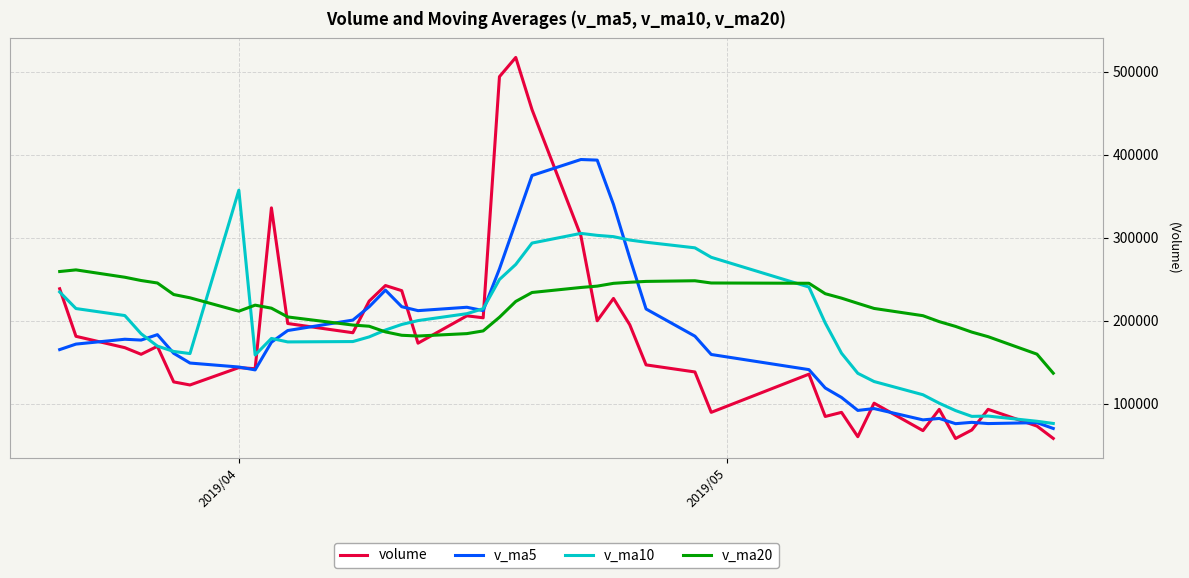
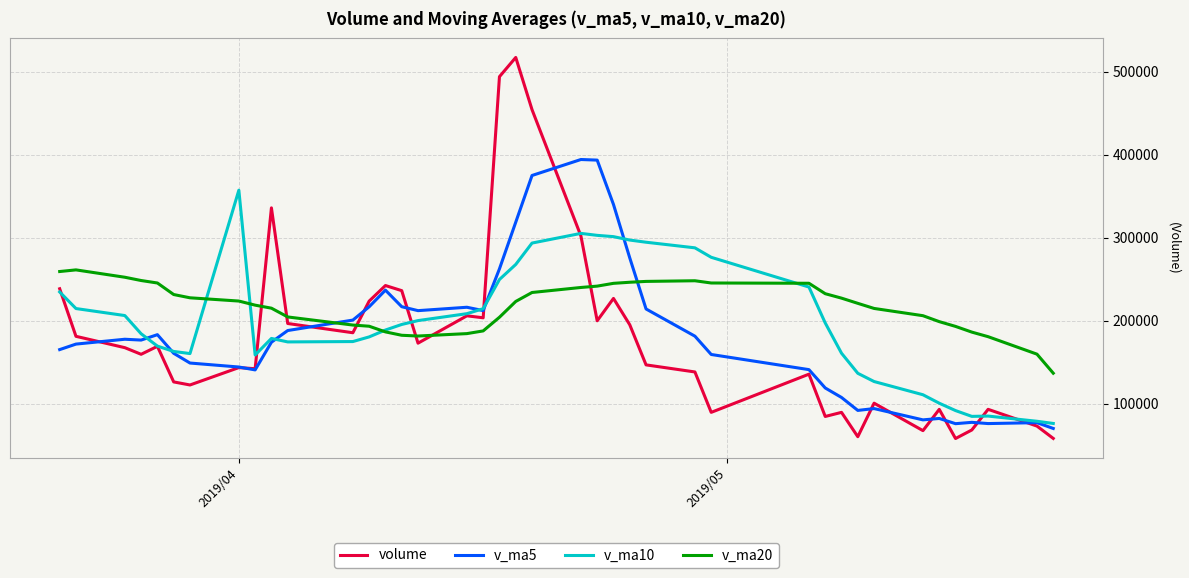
  {
    "v_ma10": {
      "2019/04": 360000
    },
    "v_ma20": {
-     "2019/04": 210000
+     "2019/04": 220000
    }
  }
